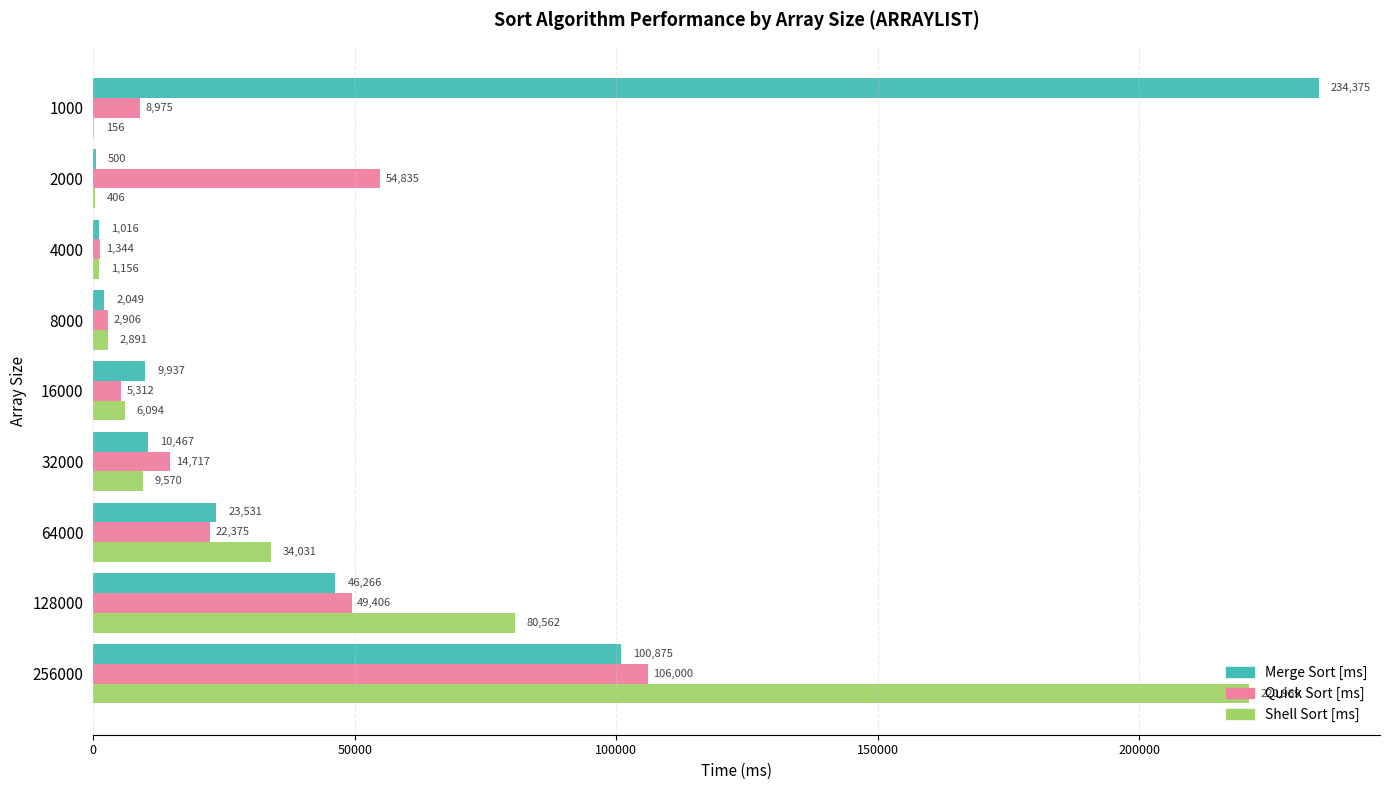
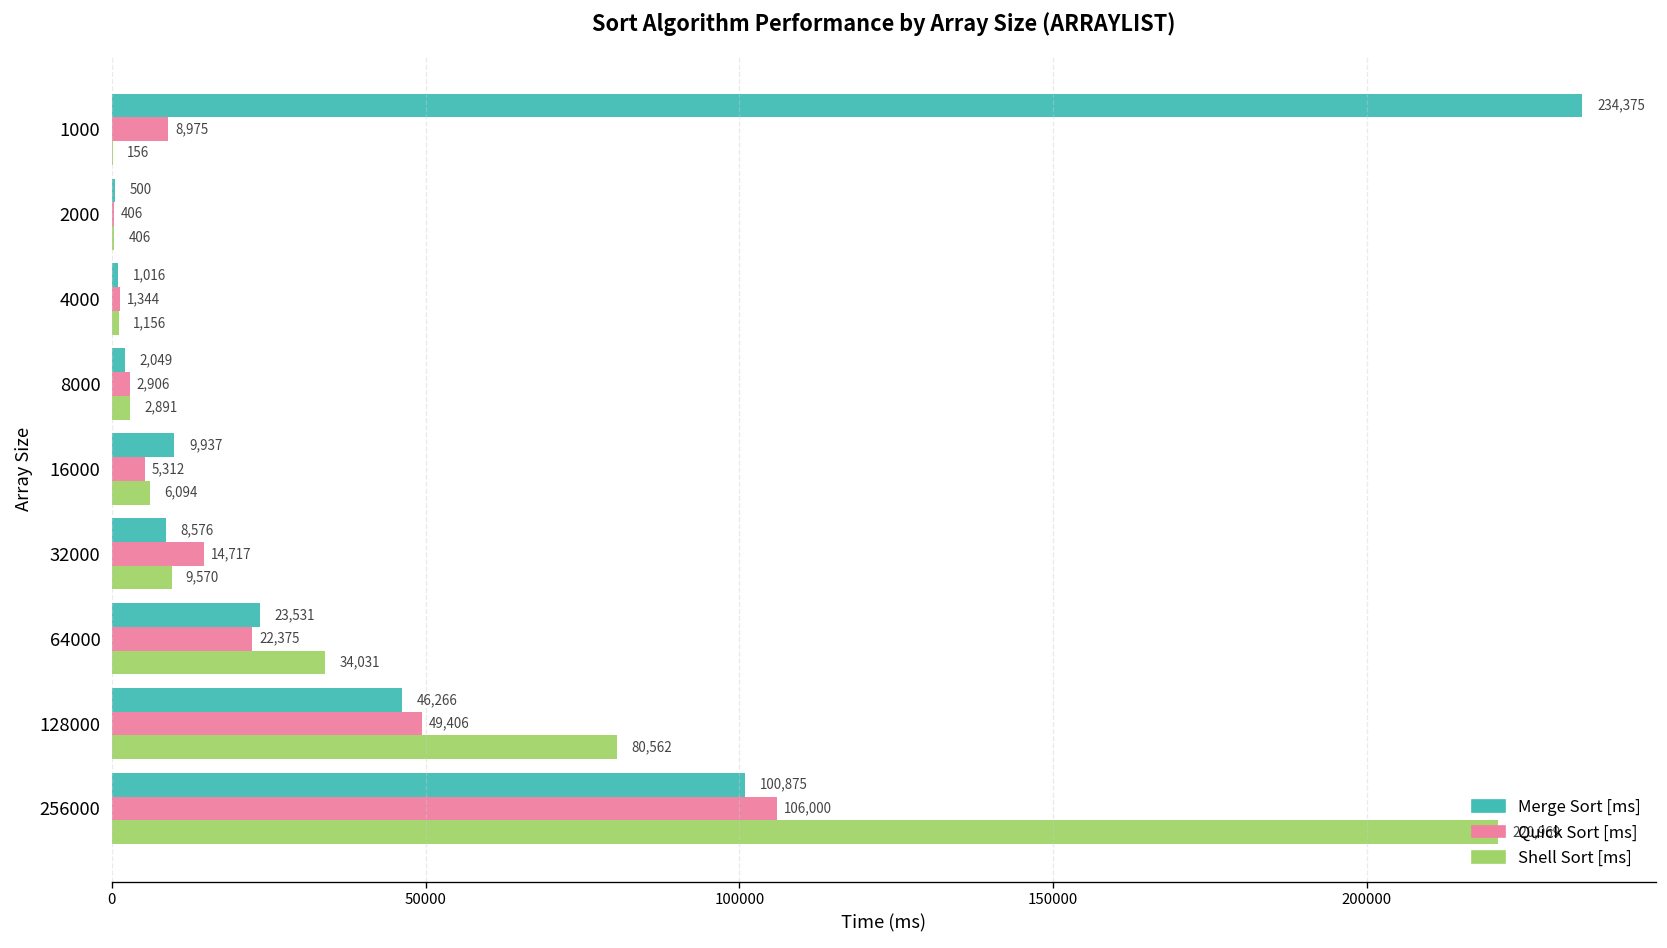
  {
    "Merge Sort [ms]": {
      "1000": "234,375",
      "2000": "500",
      "4000": "1,016",
      "8000": "2,049",
      "16000": "9,937",
-     "32000": "10,467",
+     "32000": "8,576",
      "64000": "23,531",
      "128000": "46,266",
      "256000": "100,875"
    },
    "Quick Sort [ms]": {
      "1000": "8,975",
-     "2000": "54,835",
+     "2000": "406",
      "4000": "1,344",
      "8000": "2,906",
      "16000": "5,312",
      "32000": "14,717",
      "64000": "22,375",
      "128000": "49,406",
      "256000": "106,000"
    },
    "Shell Sort [ms]": {
      "1000": "156",
      "2000": "406",
      "4000": "1,156",
      "8000": "2,891",
      "16000": "6,094",
      "32000": "9,570",
      "64000": "34,031",
      "128000": "80,562",
      "256000": "220,969"
    }
  }
